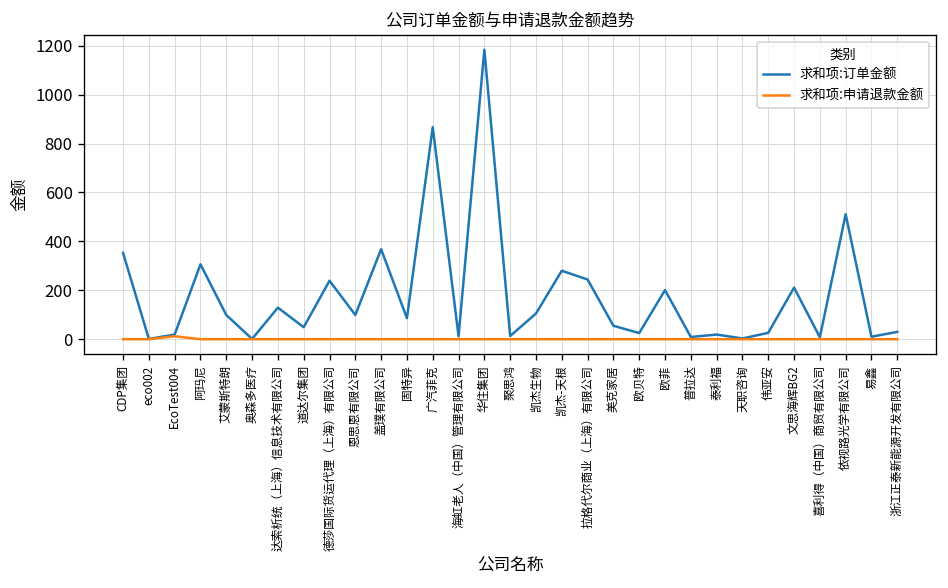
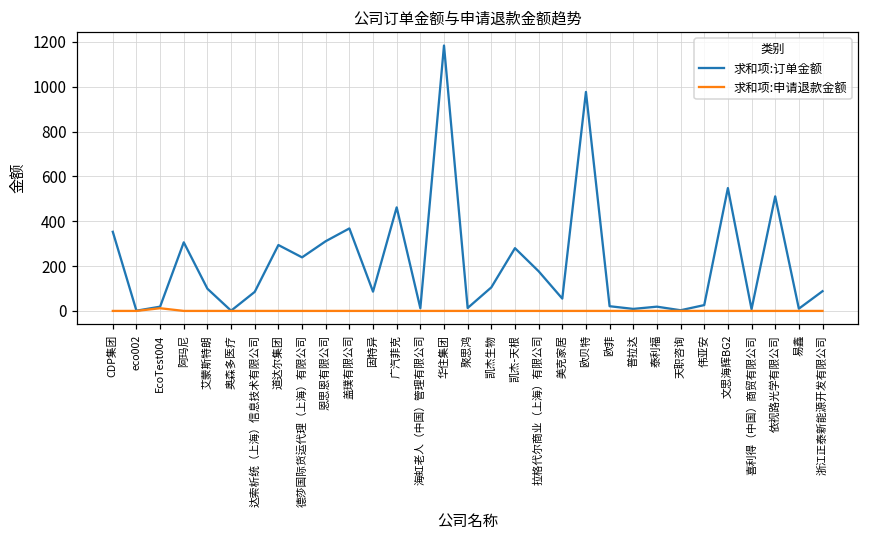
  {
    "求和项:订单金额": {
      "CDP集团": 350,
      "阿玛尼": 310,
      "艾蒙斯特朗": 100,
-     "达索析统（上海）信息技术有限公司": 130,
-     "道达尔集团": 50,
+     "达索析统（上海）信息技术有限公司": 90,
+     "道达尔集团": 290,
      "德莎国际货运代理（上海）有限公司": 240,
-     "恩思恩有限公司": 100,
+     "恩思恩有限公司": 310,
      "盖璞有限公司": 370,
      "固特异": 90,
-     "广汽菲克": 870,
+     "广汽菲克": 460,
      "华住集团": 1180,
      "聚思鸿": 10,
      "凯杰生物": 110,
      "凯杰-天根": 280,
-     "拉格代尔商业（上海）有限公司": 240,
+     "拉格代尔商业（上海）有限公司": 180,
      "美克家居": 60,
-     "欧贝特": 30,
-     "欧菲": 200,
+     "欧贝特": 980,
+     "欧菲": 20,
      "泰利福": 20,
      "伟亚安": 30,
-     "文思海辉BG2": 210,
+     "文思海辉BG2": 550,
      "依视路光学有限公司": 510,
-     "浙江正泰新能源开发有限公司": 30
+     "浙江正泰新能源开发有限公司": 90
    },
    "求和项:申请退款金额": {
      "CDP集团": 0,
      "阿玛尼": 0,
      "艾蒙斯特朗": 0,
      "达索析统（上海）信息技术有限公司": 0,
      "道达尔集团": 0,
      "德莎国际货运代理（上海）有限公司": 0,
      "恩思恩有限公司": 0,
      "盖璞有限公司": 0,
      "固特异": 0,
      "广汽菲克": 0,
      "华住集团": 0,
      "聚思鸿": 0,
      "凯杰生物": 0,
      "凯杰-天根": 0,
      "拉格代尔商业（上海）有限公司": 0,
      "美克家居": 0,
      "欧贝特": 0,
      "欧菲": 0,
      "泰利福": 0,
      "伟亚安": 0,
      "文思海辉BG2": 0,
      "依视路光学有限公司": 0,
      "浙江正泰新能源开发有限公司": 0
    }
  }
